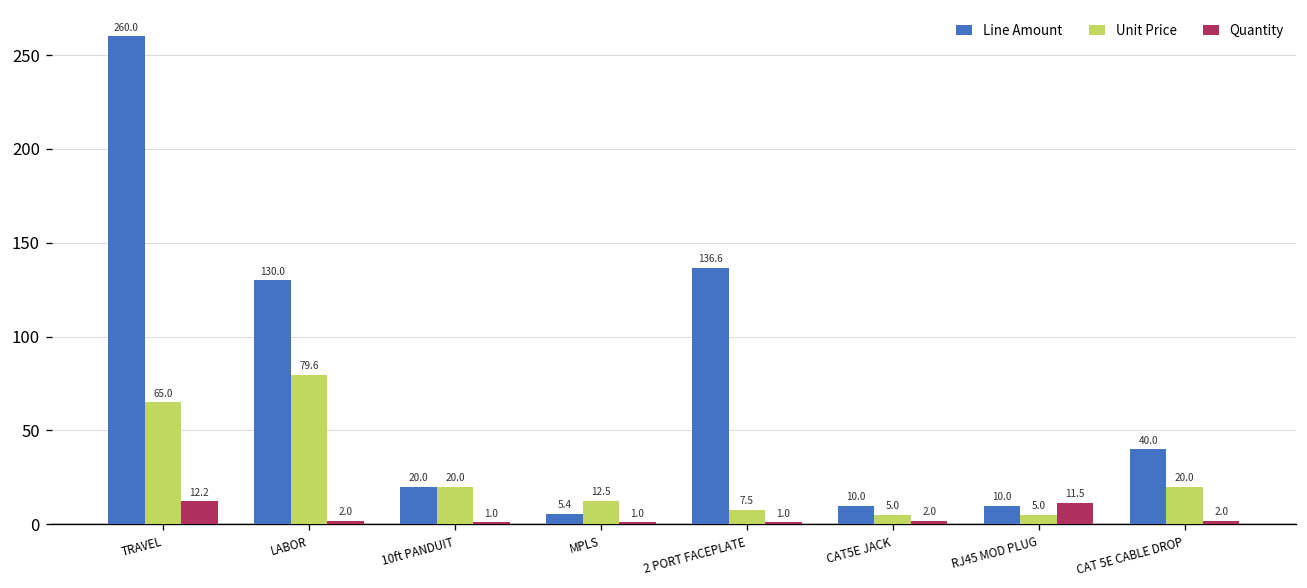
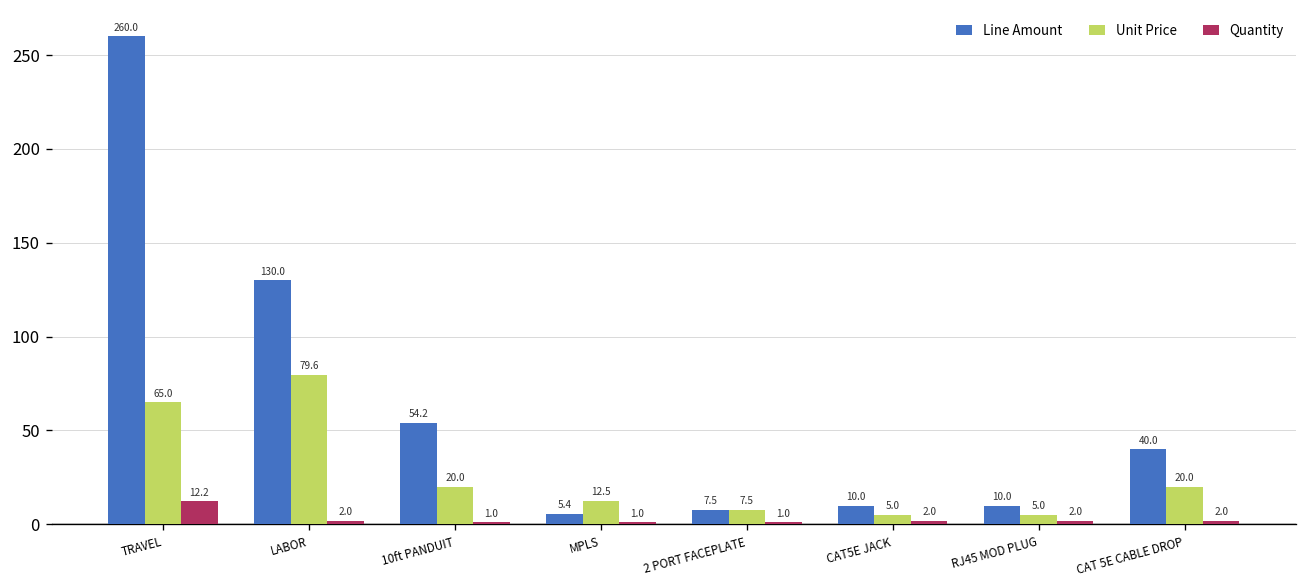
  {
    "Line Amount": {
      "TRAVEL": 260.0,
      "LABOR": 130.0,
-     "10ft PANDUIT": 20.0,
+     "10ft PANDUIT": 54.2,
      "MPLS": 5.4,
-     "2 PORT FACEPLATE": 136.6,
+     "2 PORT FACEPLATE": 7.5,
      "CAT5E JACK": 10.0,
      "RJ45 MOD PLUG": 10.0,
      "CAT 5E CABLE DROP": 40.0
    },
    "Unit Price": {
      "TRAVEL": 65.0,
      "LABOR": 79.6,
      "10ft PANDUIT": 20.0,
      "MPLS": 12.5,
      "2 PORT FACEPLATE": 7.5,
      "CAT5E JACK": 5.0,
      "RJ45 MOD PLUG": 5.0,
      "CAT 5E CABLE DROP": 20.0
    },
    "Quantity": {
      "TRAVEL": 12.2,
      "LABOR": 2.0,
      "10ft PANDUIT": 1.0,
      "MPLS": 1.0,
      "2 PORT FACEPLATE": 1.0,
      "CAT5E JACK": 2.0,
-     "RJ45 MOD PLUG": 11.5,
+     "RJ45 MOD PLUG": 2.0,
      "CAT 5E CABLE DROP": 2.0
    }
  }
